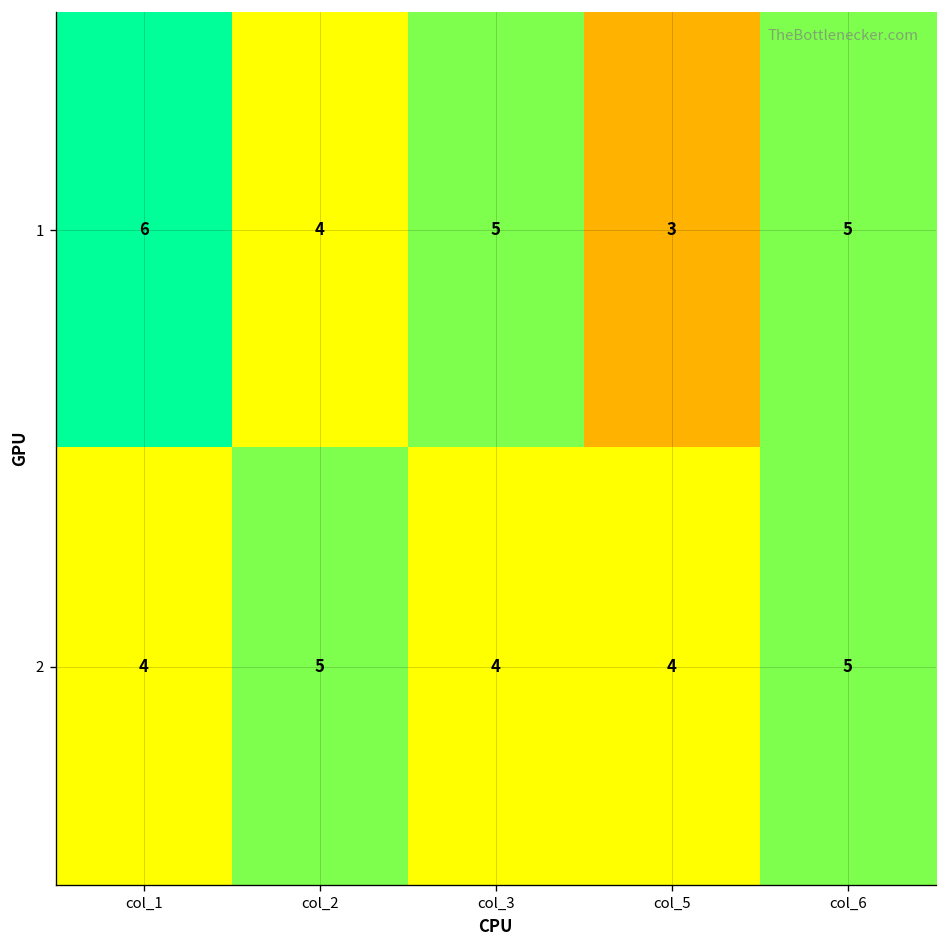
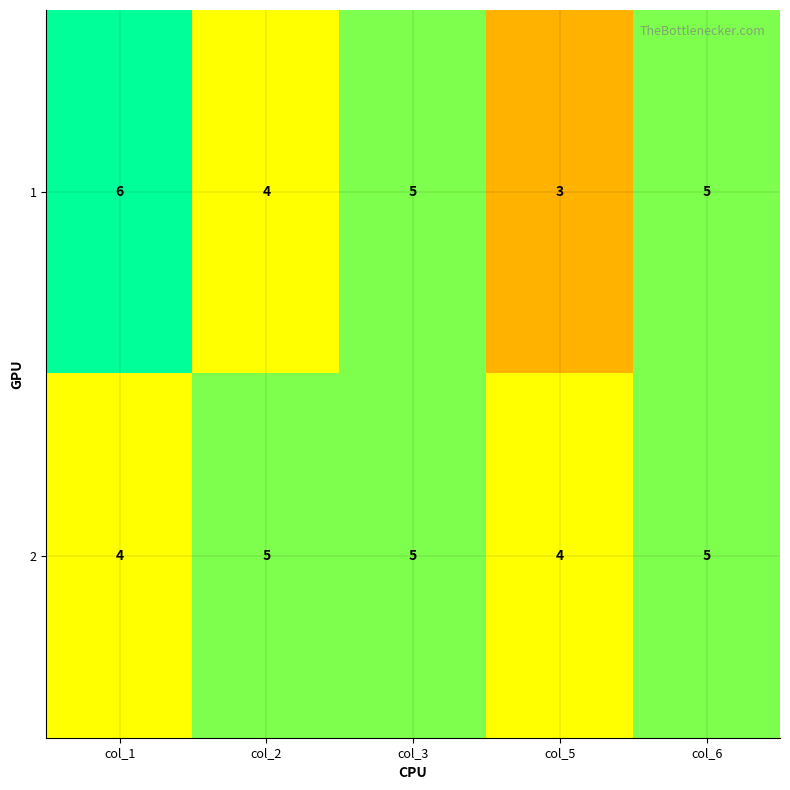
  {
    "1": {
      "col_1": 6,
      "col_2": 4,
      "col_3": 5,
      "col_5": 3
    },
    "2": {
      "col_1": 4,
      "col_2": 5,
-     "col_3": 4,
+     "col_3": 5,
      "col_5": 4,
      "col_6": 5
    }
  }
